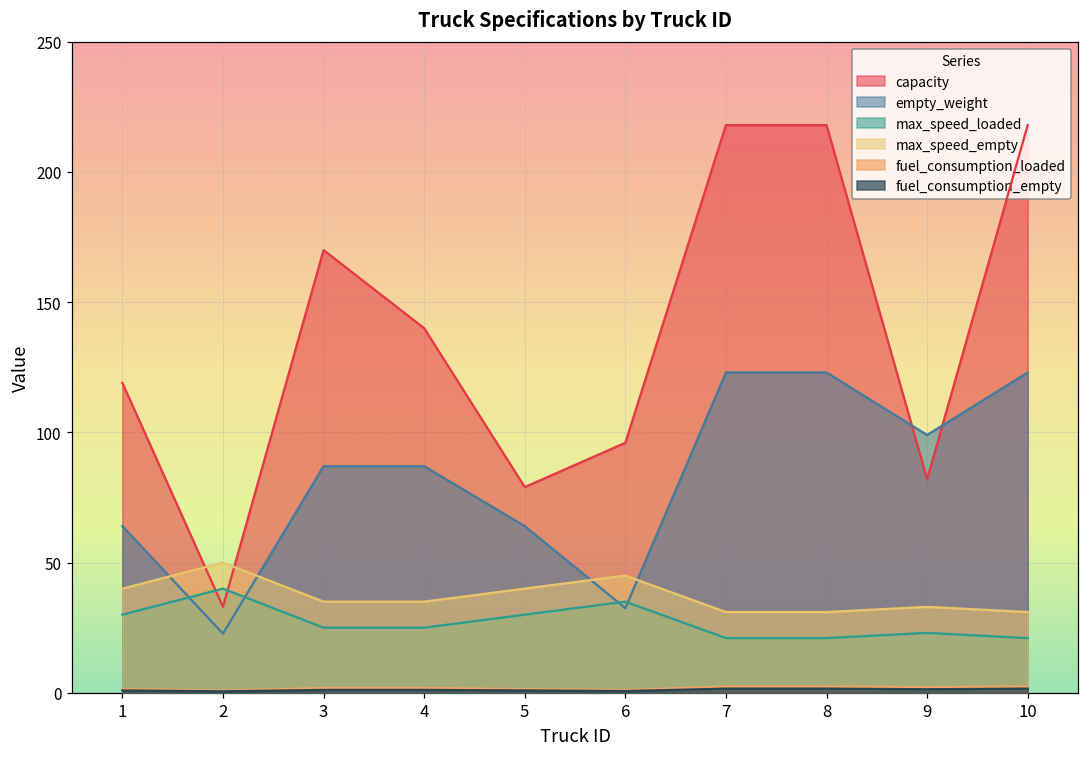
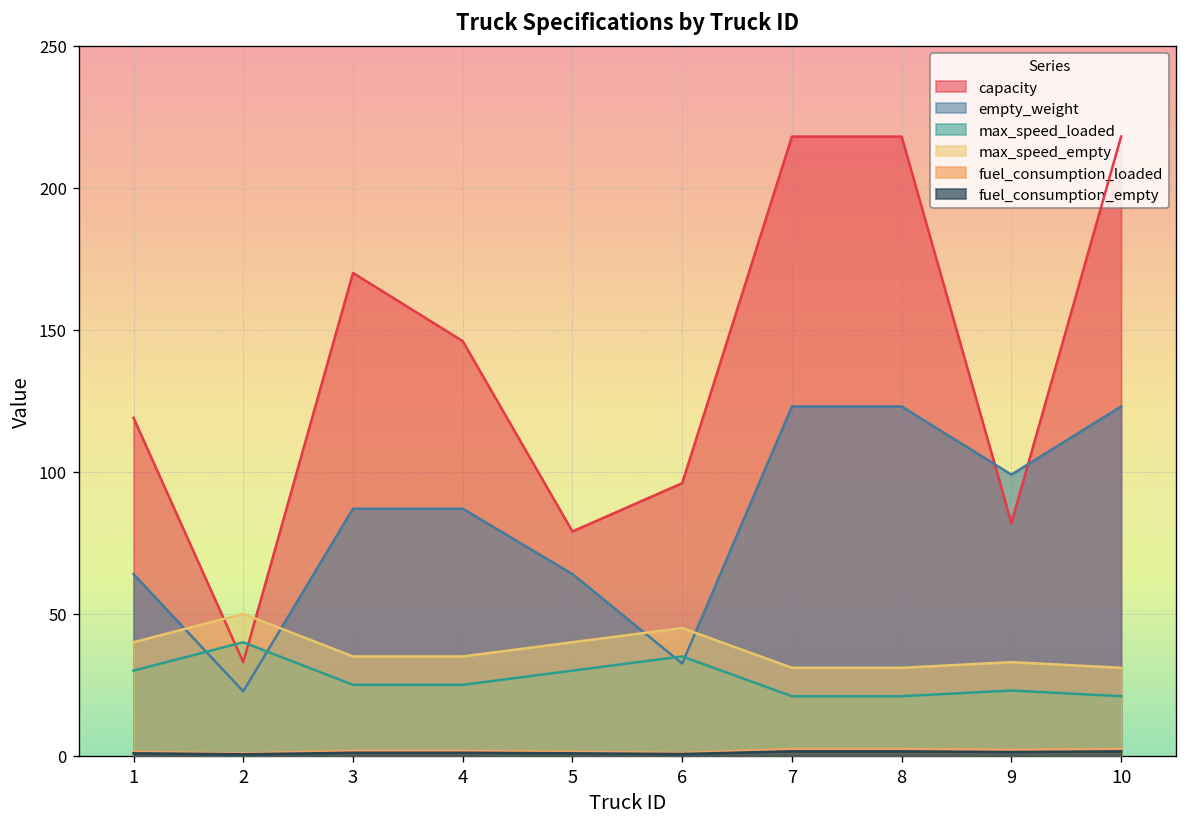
  {
    "capacity": {
      "1": 119,
      "2": 33,
      "3": 170,
-     "4": 140,
+     "4": 146,
      "5": 79,
      "6": 96,
      "7": 218,
      "8": 218,
      "9": 82
    }
  }
